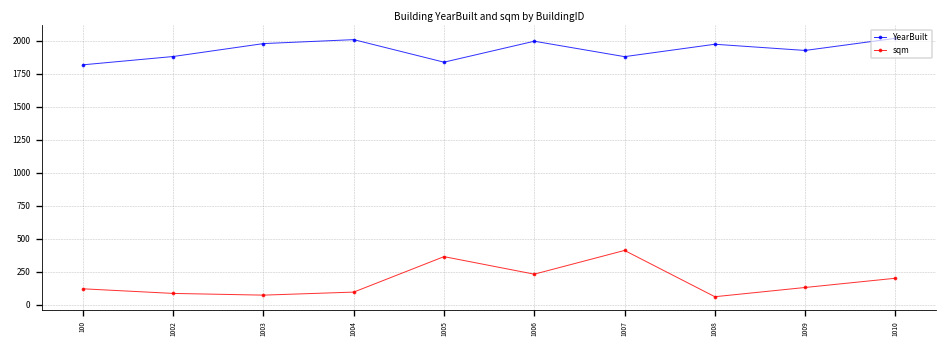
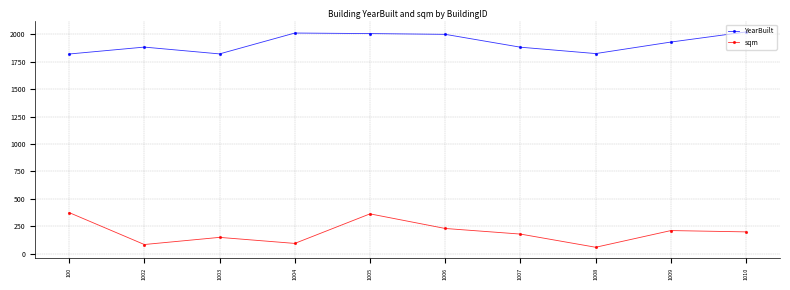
  {
    "YearBuilt": {
      "100": 1820,
      "1002": 1880,
-     "1003": 1980,
+     "1003": 1820,
      "1004": 2010,
-     "1005": 1840,
+     "1005": 2010,
      "1006": 2000,
      "1007": 1880,
-     "1008": 1980,
+     "1008": 1820,
      "1009": 1930
    },
    "sqm": {
-     "100": 120,
+     "100": 380,
      "1002": 90,
-     "1003": 70,
+     "1003": 150,
      "1004": 100,
      "1005": 360,
      "1006": 230,
-     "1007": 410,
+     "1007": 180,
      "1008": 60,
-     "1009": 130,
+     "1009": 210,
      "1010": 200
    }
  }
